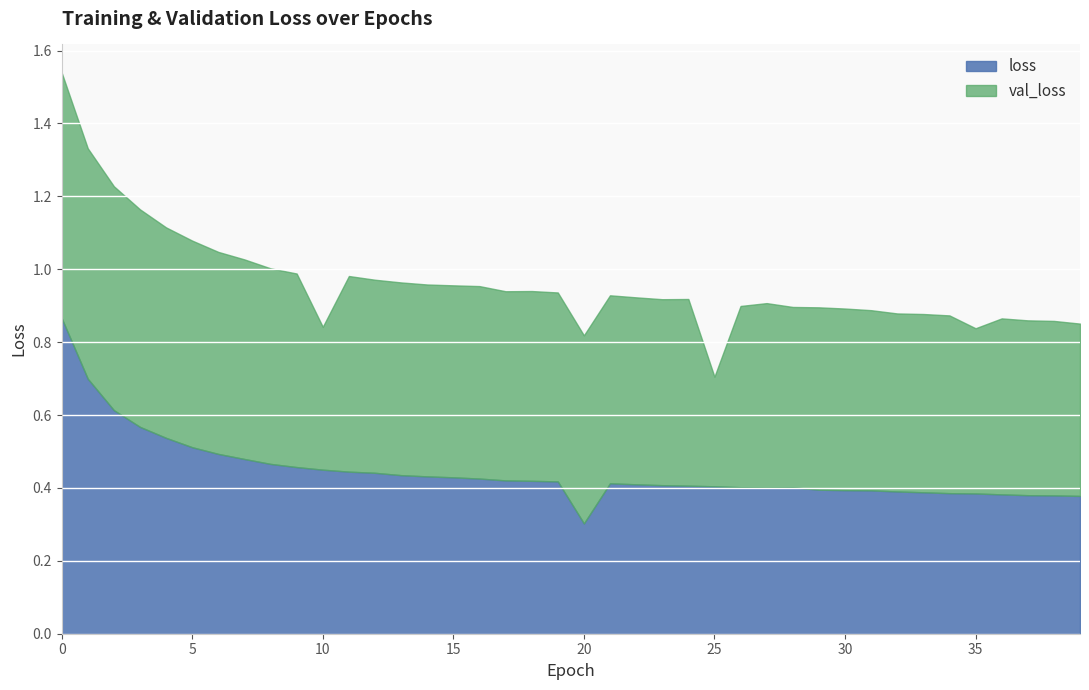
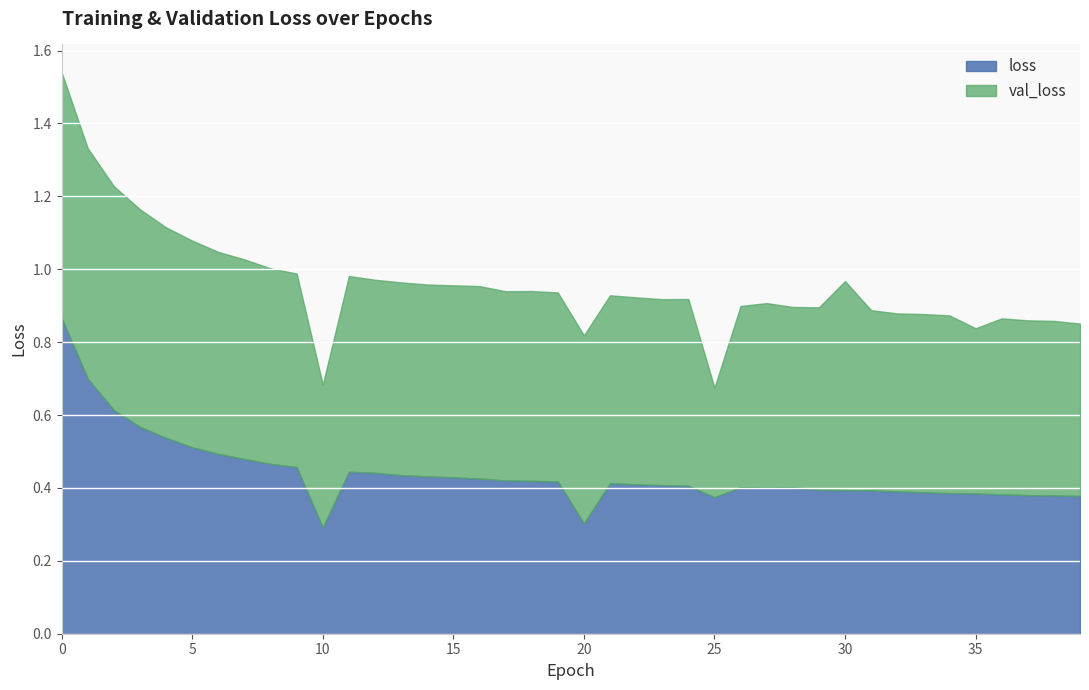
  {
    "loss": {
      "0": 0.87,
      "5": 0.51,
-     "10": 0.45,
+     "10": 0.29,
      "15": 0.43,
      "20": 0.30,
-     "25": 0.40,
+     "25": 0.37,
      "30": 0.39,
      "35": 0.38
    },
    "val_loss": {
      "0": 0.67,
      "5": 0.57,
      "10": 0.39,
      "15": 0.53,
      "20": 0.52,
      "25": 0.30,
-     "30": 0.50,
+     "30": 0.57,
      "35": 0.45
    }
  }
